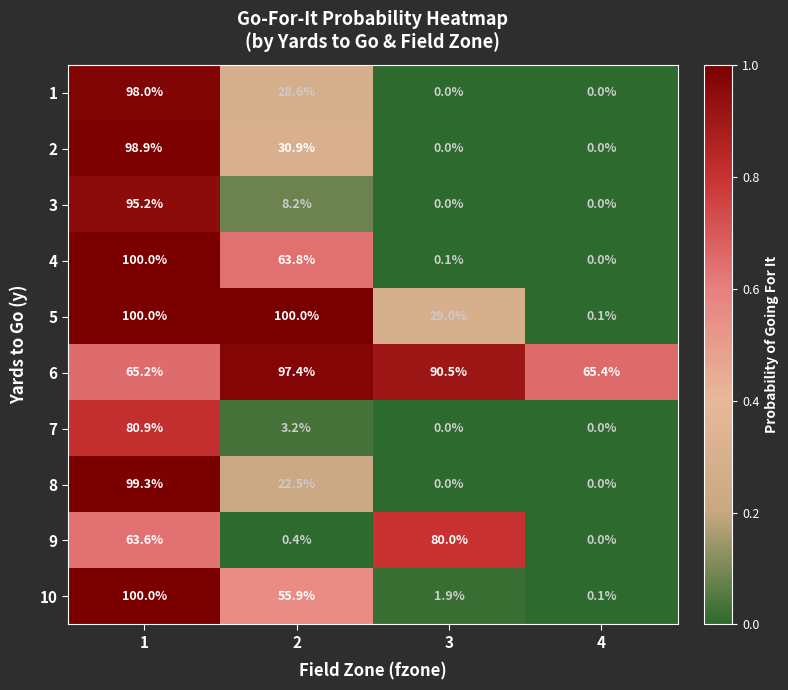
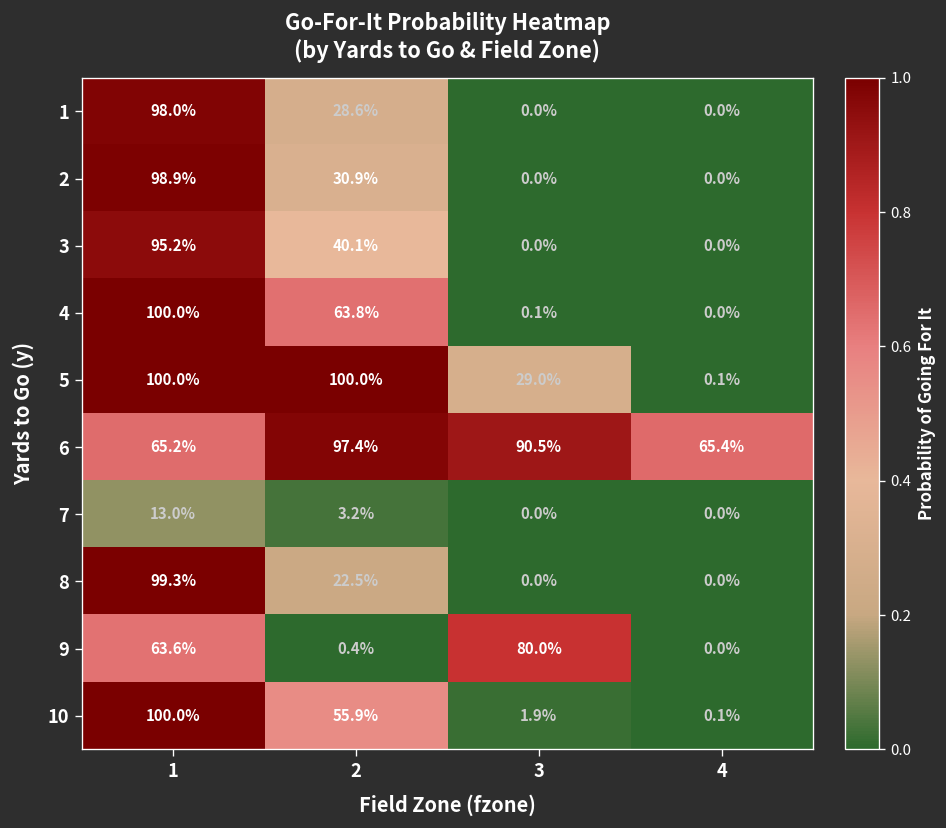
  {
    "1": {
      "1": "98.0%",
      "2": "28.6%",
      "3": "0.0%",
      "4": "0.0%"
    },
    "2": {
      "1": "98.9%",
      "2": "30.9%",
      "3": "0.0%",
      "4": "0.0%"
    },
    "3": {
      "1": "95.2%",
-     "2": "8.2%",
+     "2": "40.1%",
      "3": "0.0%",
      "4": "0.0%"
    },
    "4": {
      "1": "100.0%",
      "2": "63.8%",
      "3": "0.1%",
      "4": "0.0%"
    },
    "5": {
      "1": "100.0%",
      "2": "100.0%",
      "3": "29.0%",
      "4": "0.1%"
    },
    "6": {
      "1": "65.2%",
      "2": "97.4%",
      "3": "90.5%",
      "4": "65.4%"
    },
    "7": {
-     "1": "80.9%",
+     "1": "13.0%",
      "2": "3.2%",
      "3": "0.0%",
      "4": "0.0%"
    },
    "8": {
      "1": "99.3%",
      "2": "22.5%",
      "3": "0.0%",
      "4": "0.0%"
    },
    "9": {
      "1": "63.6%",
      "2": "0.4%",
      "3": "80.0%",
      "4": "0.0%"
    },
    "10": {
      "1": "100.0%",
      "2": "55.9%",
      "3": "1.9%",
      "4": "0.1%"
    }
  }
